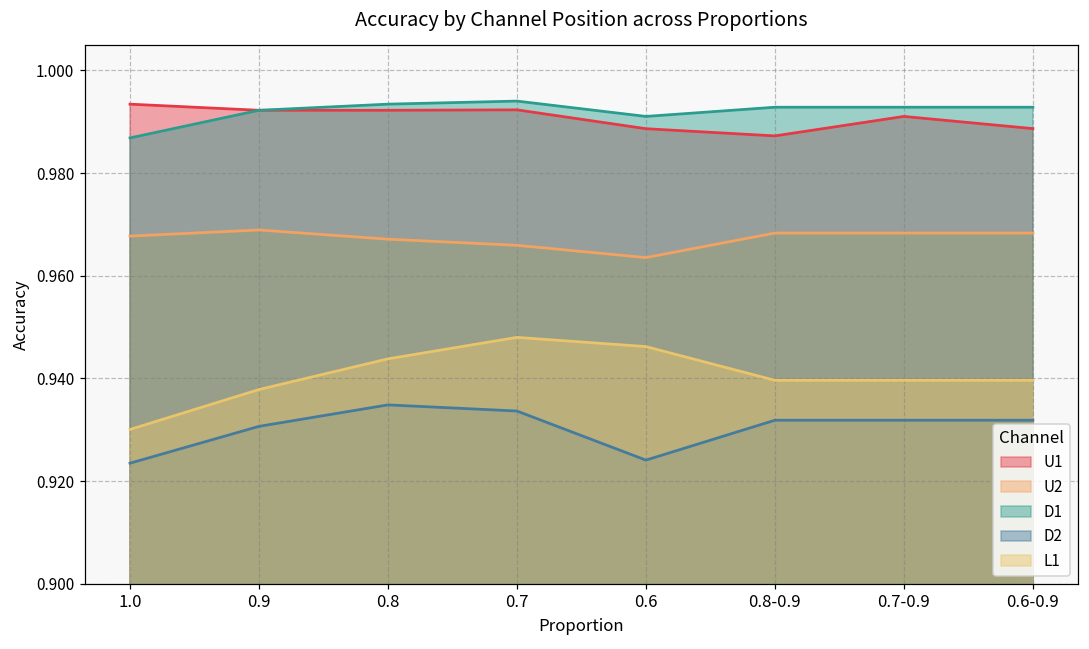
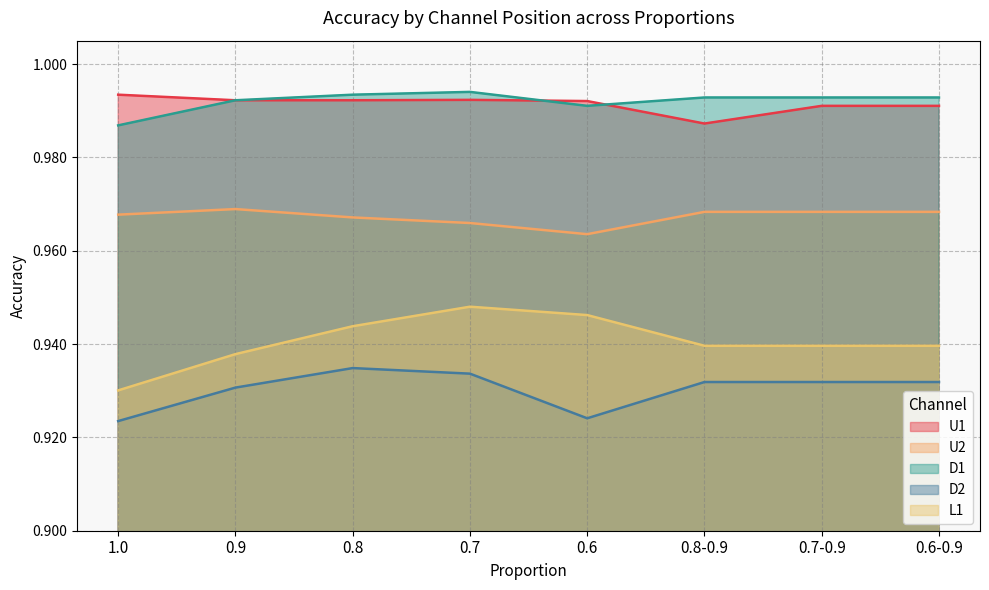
  {
    "U1": {
      "1.0": 0.993,
      "0.8": 0.992,
      "0.7": 0.992,
-     "0.6": 0.989,
+     "0.6": 0.992,
      "0.8-0.9": 0.987,
      "0.7-0.9": 0.991,
-     "0.6-0.9": 0.989
+     "0.6-0.9": 0.991
    }
  }
